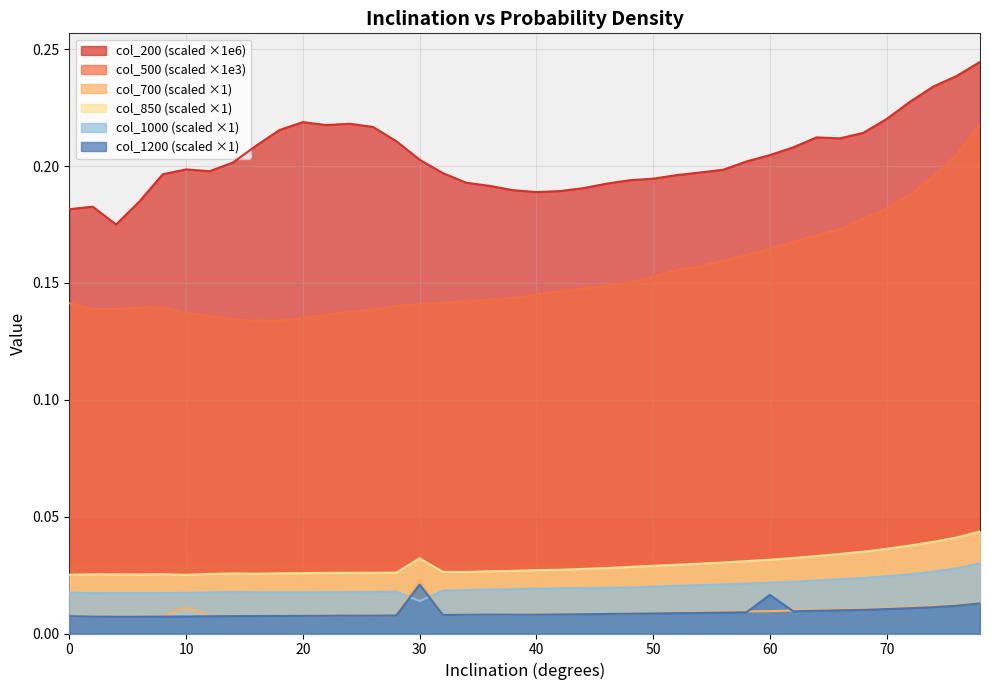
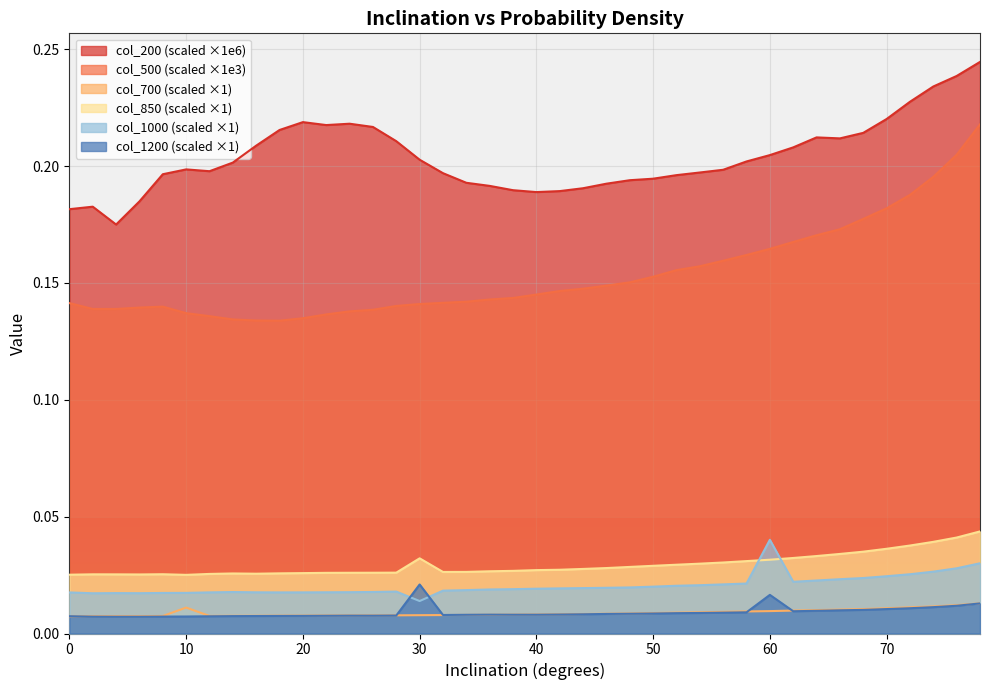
  {
    "col_200 (scaled ×1e6)": {
      "0": 0.182,
      "10": 0.199,
      "20": 0.219,
      "30": 0.203,
      "40": 0.189,
      "50": 0.195,
      "60": 0.205,
      "70": 0.220
    },
    "col_500 (scaled ×1e3)": {
      "0": 0.141,
      "10": 0.137,
      "20": 0.135,
      "30": 0.141,
      "40": 0.145,
      "50": 0.153,
      "60": 0.165,
      "70": 0.182
    },
    "col_700 (scaled ×1)": {
      "10": 0.011,
-     "30": 0.023,
+     "30": 0.008,
      "60": 0.010
    },
    "col_850 (scaled ×1)": {
      "0": 0.025,
      "10": 0.025,
      "20": 0.026,
      "30": 0.032,
      "40": 0.027,
      "50": 0.029,
      "60": 0.032,
      "70": 0.036
    },
    "col_1000 (scaled ×1)": {
      "0": 0.018,
      "10": 0.017,
      "20": 0.018,
      "30": 0.014,
      "40": 0.019,
      "50": 0.020,
-     "60": 0.022,
+     "60": 0.040,
      "70": 0.025
    },
    "col_1200 (scaled ×1)": {
      "10": 0.007,
      "30": 0.021,
      "60": 0.017
    }
  }
